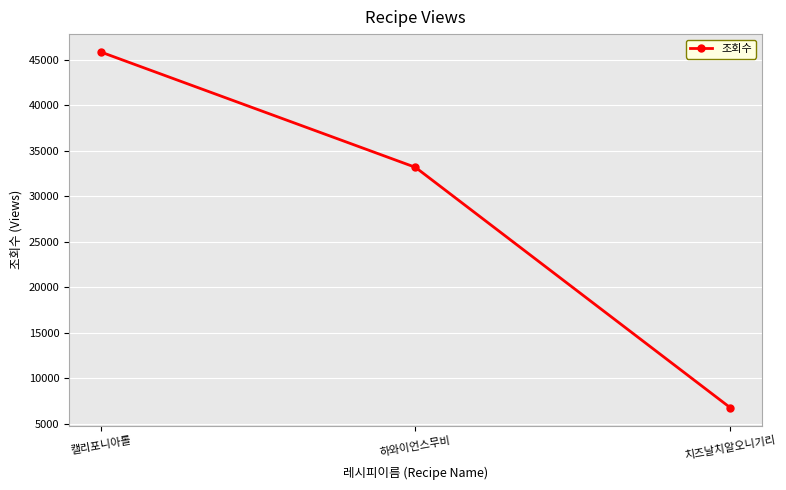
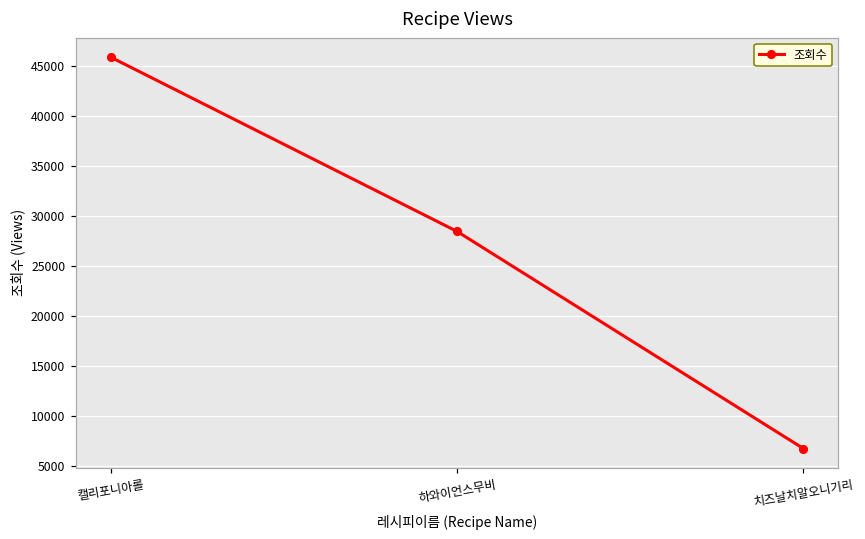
  {
    "캘리포니아롤": 46000,
-   "하와이언스무비": 33000,
+   "하와이언스무비": 28000,
    "치즈날치알오니기리": 7000
  }
